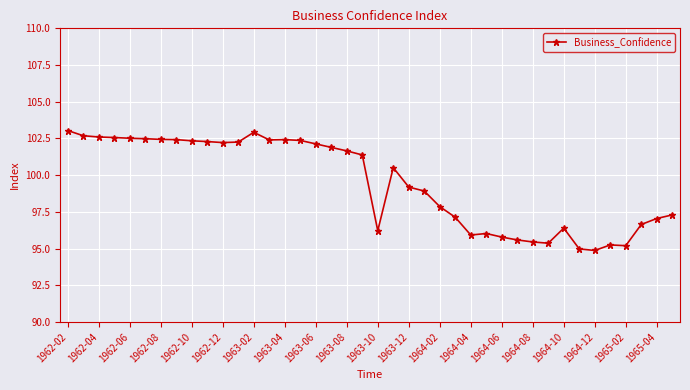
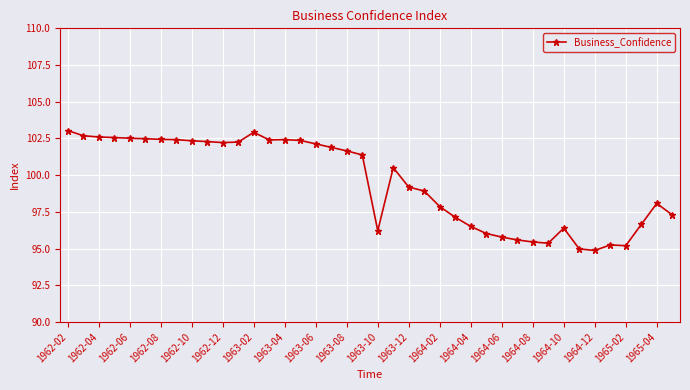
  {
    "1962-02": 103.0,
    "1962-04": 102.6,
    "1962-06": 102.5,
    "1962-08": 102.4,
    "1962-10": 102.3,
    "1962-12": 102.2,
    "1963-02": 102.9,
    "1963-04": 102.4,
    "1963-06": 102.1,
    "1963-08": 101.7,
    "1963-10": 96.2,
    "1963-12": 99.2,
    "1964-02": 97.9,
-   "1964-04": 95.9,
+   "1964-04": 96.5,
    "1964-06": 95.8,
    "1964-08": 95.5,
    "1964-10": 96.4,
    "1964-12": 94.9,
    "1965-02": 95.2,
-   "1965-04": 97.0
+   "1965-04": 98.1
  }
